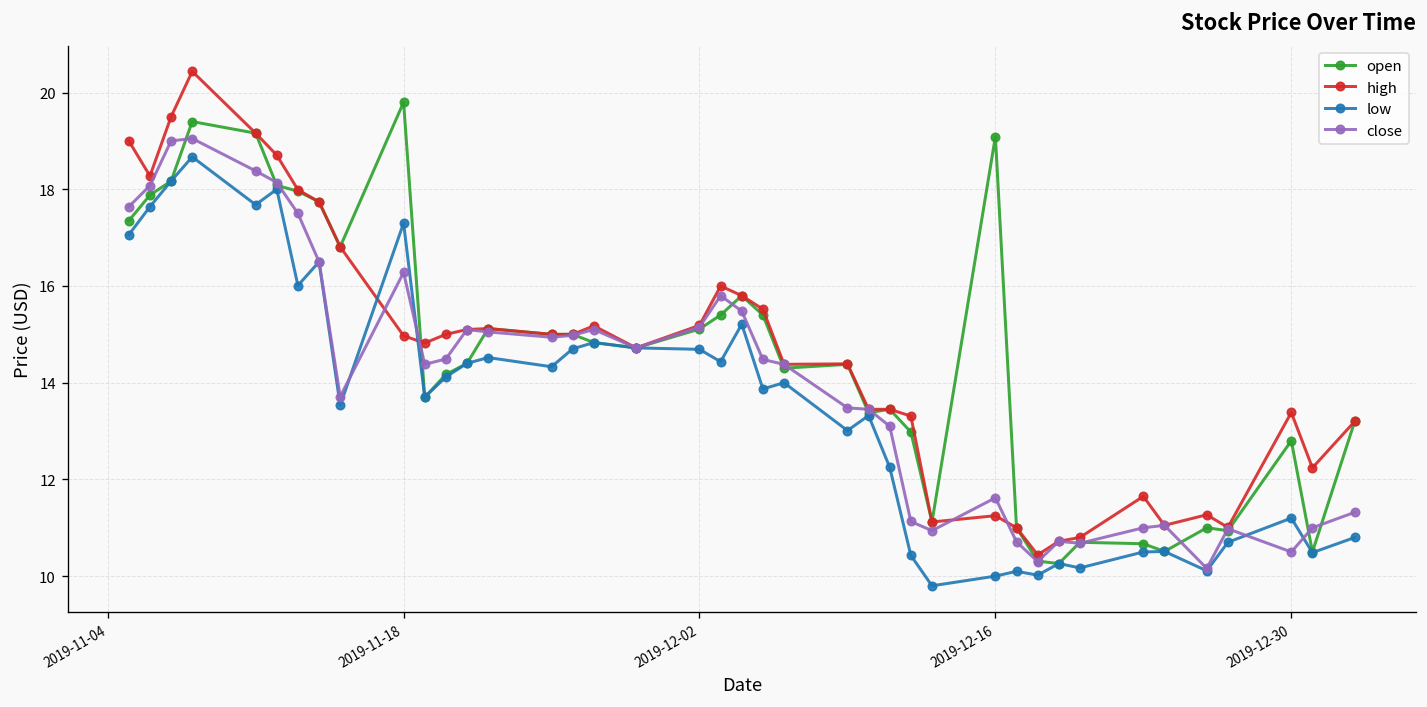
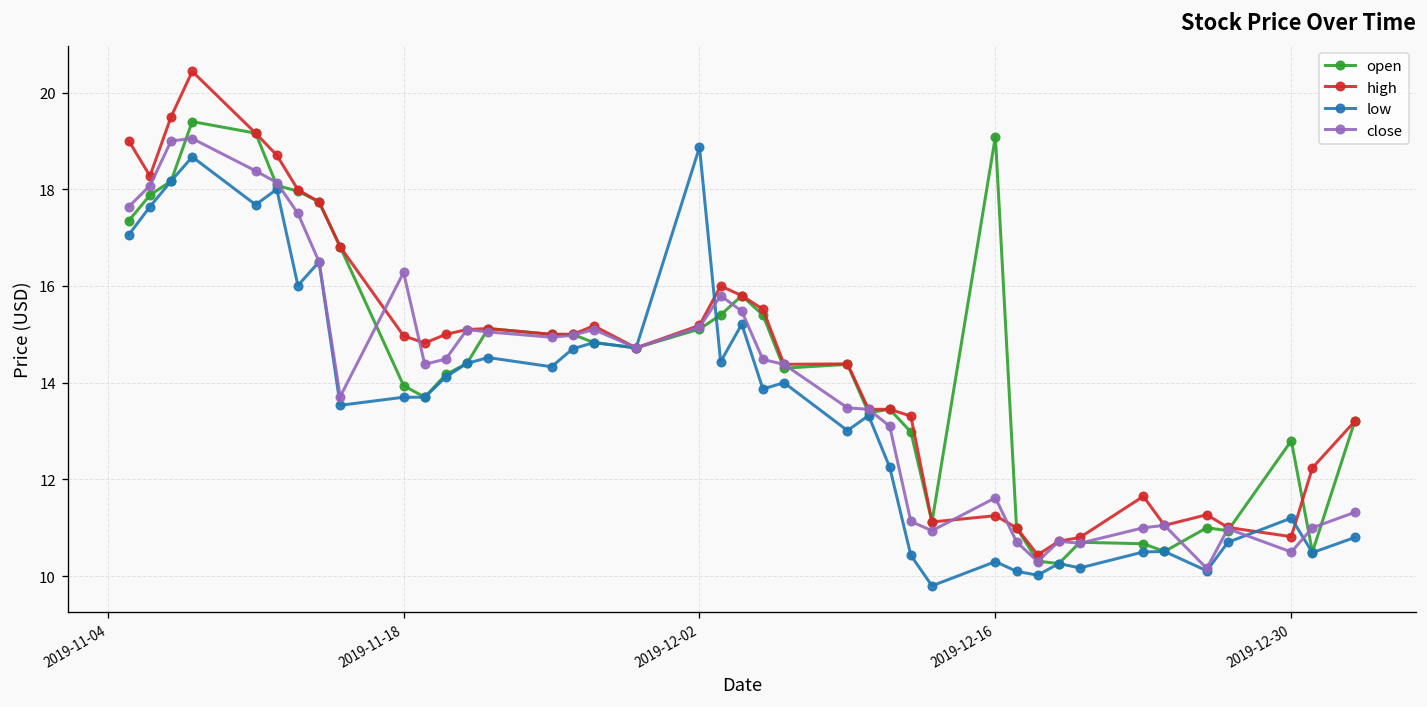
  {
    "open": {
-     "2019-11-18": 19.8,
+     "2019-11-18": 13.9,
      "2019-12-16": 19.1,
      "2019-12-30": 12.8
    },
    "high": {
      "2019-11-18": 15.0,
      "2019-12-16": 11.3,
-     "2019-12-30": 13.4
+     "2019-12-30": 10.8
    },
    "low": {
-     "2019-11-18": 17.3,
-     "2019-12-02": 14.7,
-     "2019-12-16": 10.0,
+     "2019-11-18": 13.7,
+     "2019-12-02": 18.9,
+     "2019-12-16": 10.3,
      "2019-12-30": 11.2
    },
    "close": {
      "2019-11-18": 16.3,
      "2019-12-16": 11.6,
      "2019-12-30": 10.5
    }
  }
